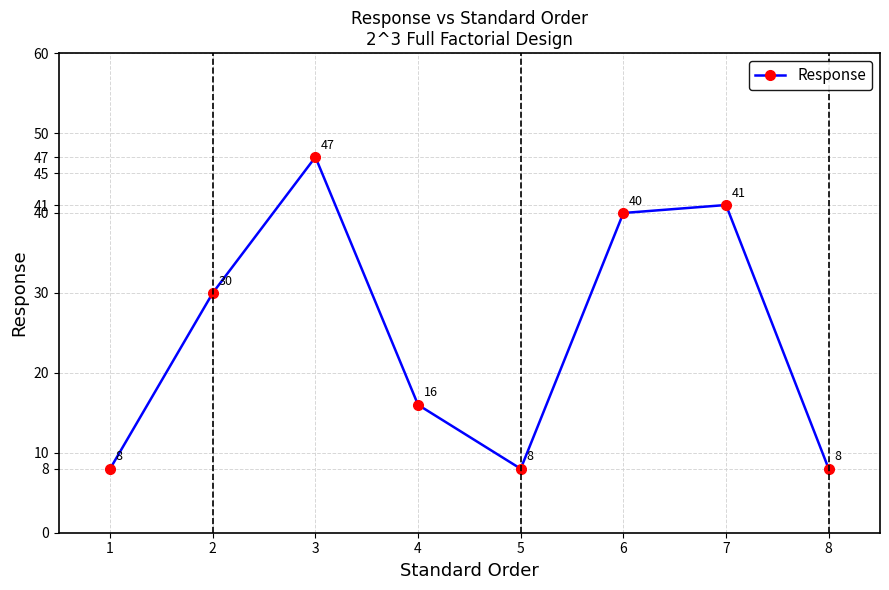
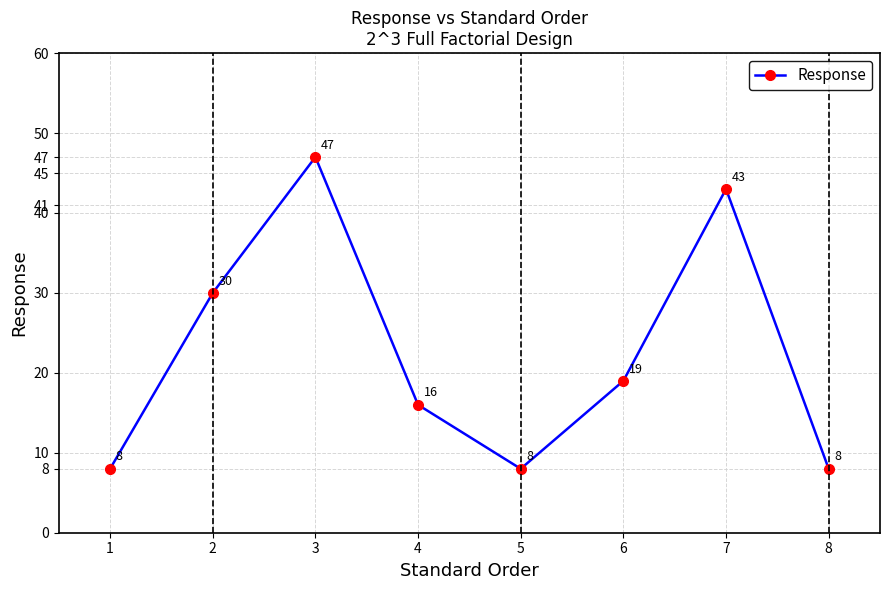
  {
    "1": 8,
    "2": 30,
    "3": 47,
    "4": 16,
    "5": 8,
-   "6": 40,
-   "7": 41,
+   "6": 19,
+   "7": 43,
    "8": 8
  }
